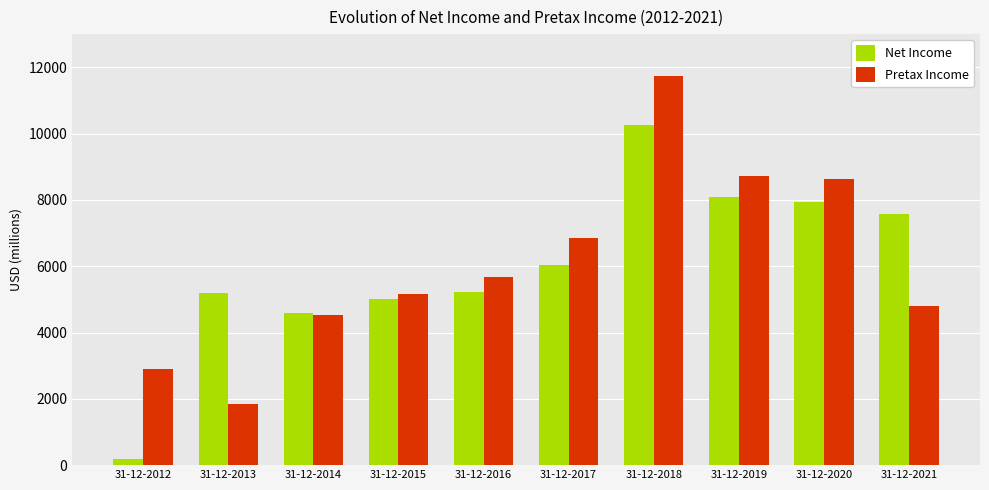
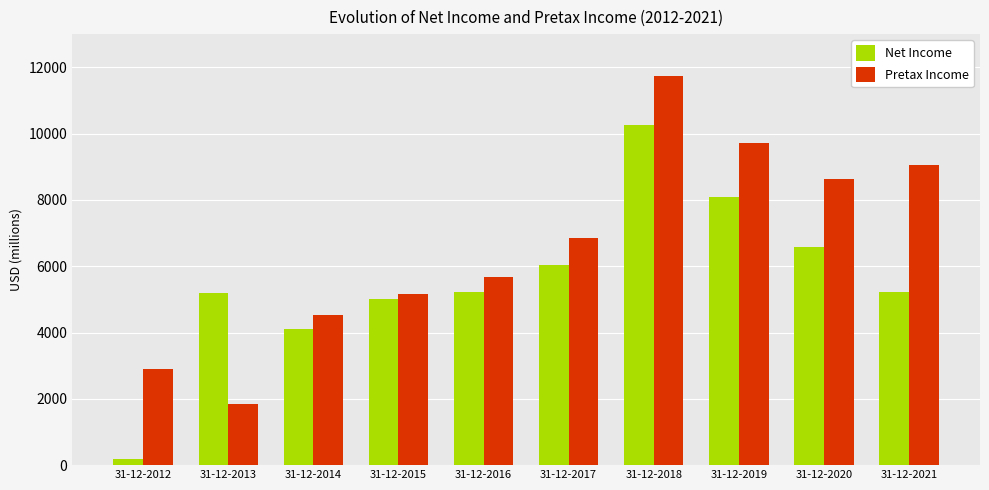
  {
    "Net Income": {
      "31-12-2012": 200,
      "31-12-2013": 5200,
-     "31-12-2014": 4600,
+     "31-12-2014": 4100,
      "31-12-2015": 5000,
      "31-12-2016": 5200,
      "31-12-2017": 6000,
      "31-12-2018": 10200,
      "31-12-2019": 8100,
-     "31-12-2020": 7900,
-     "31-12-2021": 7600
+     "31-12-2020": 6600,
+     "31-12-2021": 5200
    },
    "Pretax Income": {
      "31-12-2012": 2900,
      "31-12-2013": 1800,
      "31-12-2014": 4500,
      "31-12-2015": 5200,
      "31-12-2016": 5700,
      "31-12-2017": 6800,
      "31-12-2018": 11700,
-     "31-12-2019": 8700,
+     "31-12-2019": 9700,
      "31-12-2020": 8600,
-     "31-12-2021": 4800
+     "31-12-2021": 9000
    }
  }
